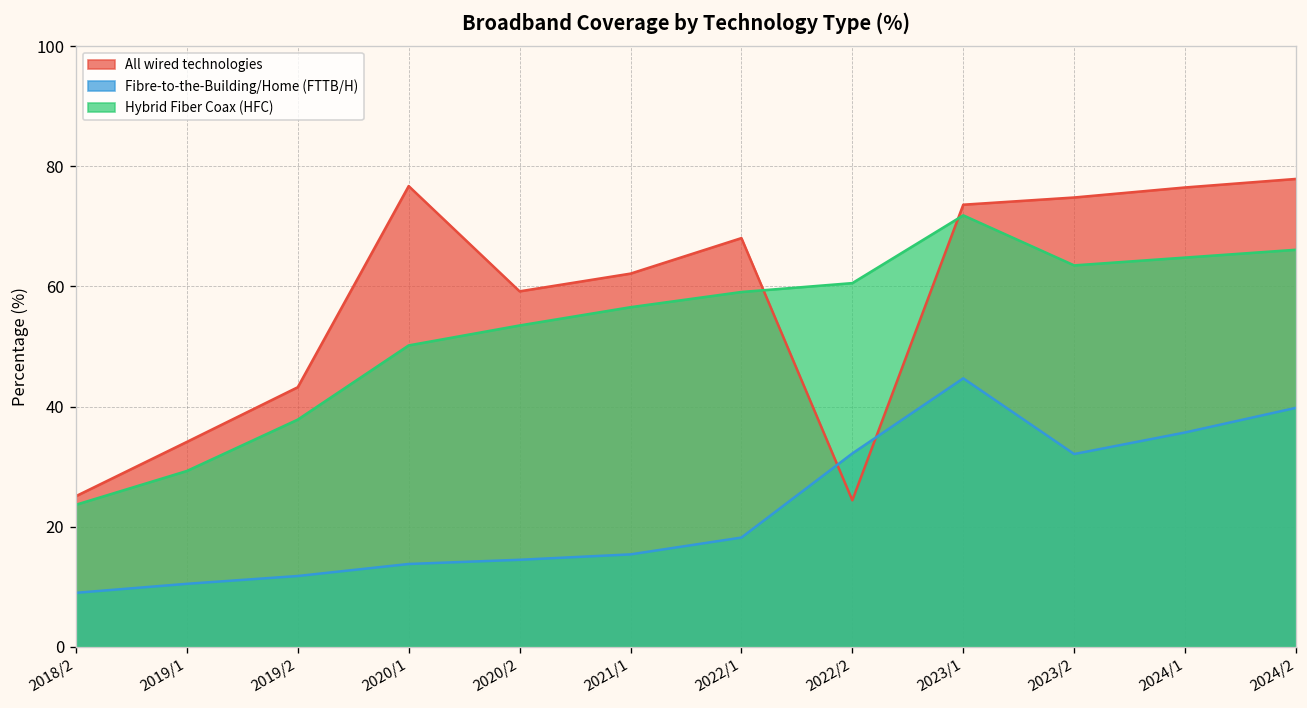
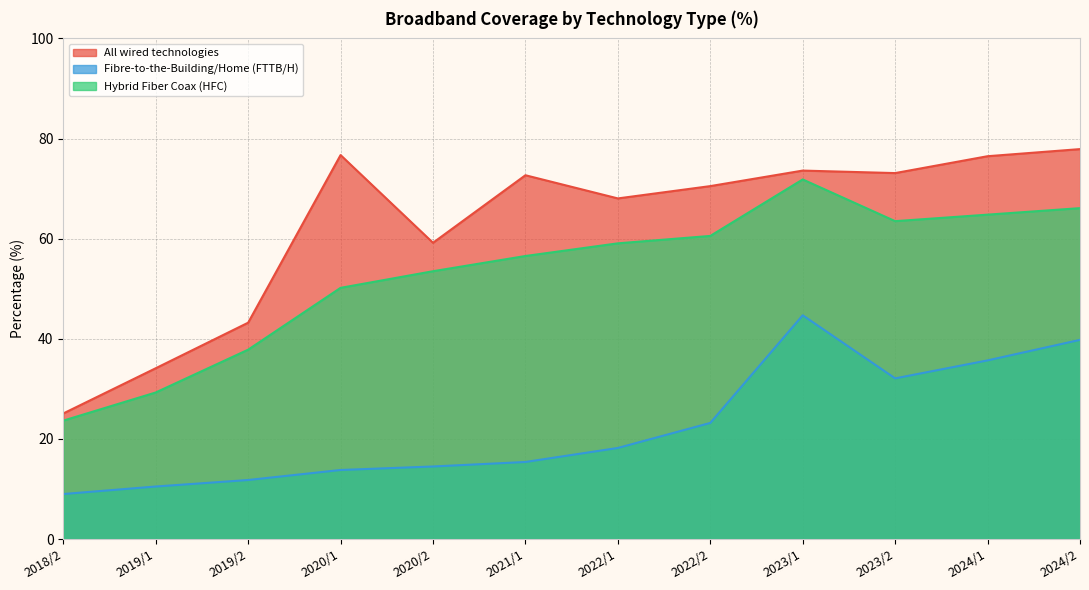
  {
    "All wired technologies": {
      "2018/2": 25,
      "2019/1": 34,
      "2019/2": 43,
      "2020/1": 77,
      "2020/2": 59,
-     "2021/1": 62,
+     "2021/1": 73,
      "2022/1": 68,
-     "2022/2": 24,
+     "2022/2": 71,
      "2023/1": 74,
-     "2023/2": 75,
+     "2023/2": 73,
      "2024/1": 76,
      "2024/2": 78
    },
    "Fibre-to-the-Building/Home (FTTB/H)": {
      "2018/2": 9,
      "2019/1": 11,
      "2019/2": 12,
      "2020/1": 14,
      "2020/2": 15,
      "2021/1": 15,
      "2022/1": 18,
-     "2022/2": 32,
+     "2022/2": 23,
      "2023/1": 45,
      "2023/2": 32,
      "2024/1": 36,
      "2024/2": 40
    },
    "Hybrid Fiber Coax (HFC)": {
      "2018/2": 24,
      "2019/1": 29,
      "2019/2": 38,
      "2020/1": 50,
      "2020/2": 54,
      "2021/1": 57,
      "2022/1": 59,
      "2022/2": 61,
      "2023/1": 72,
      "2023/2": 64,
      "2024/1": 65,
      "2024/2": 66
    }
  }
